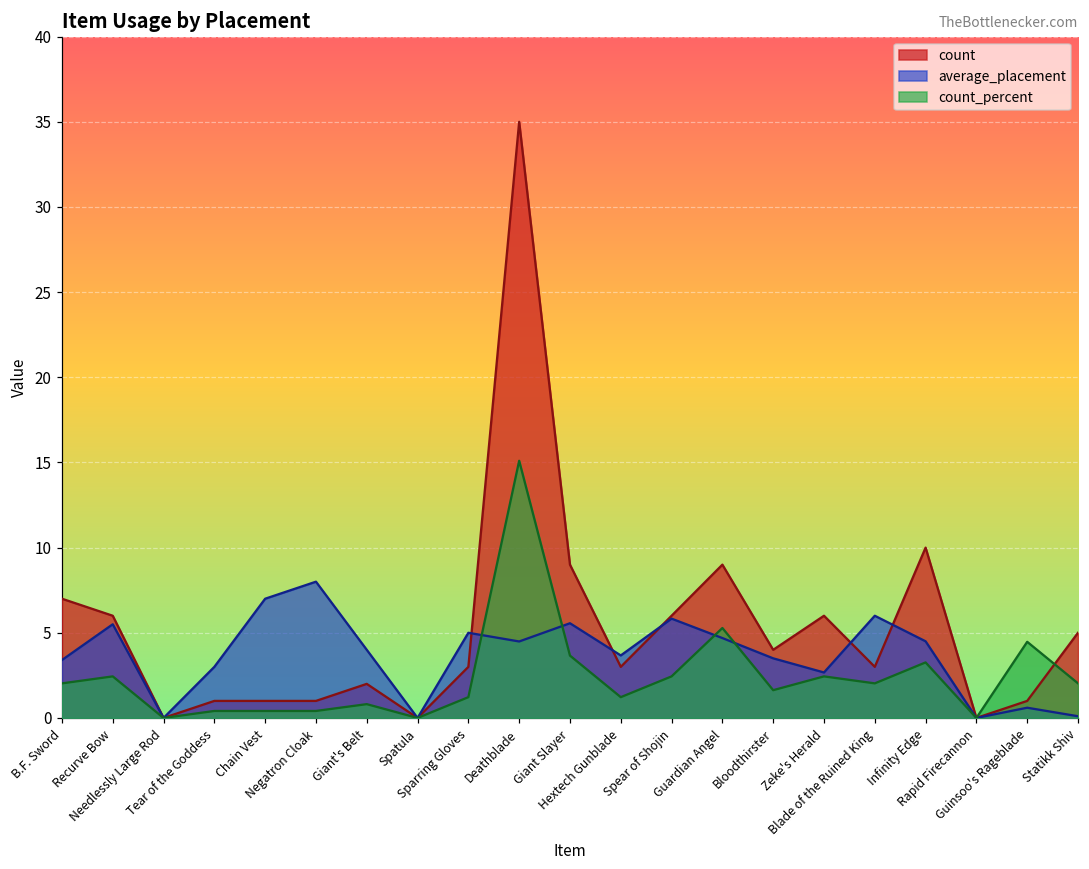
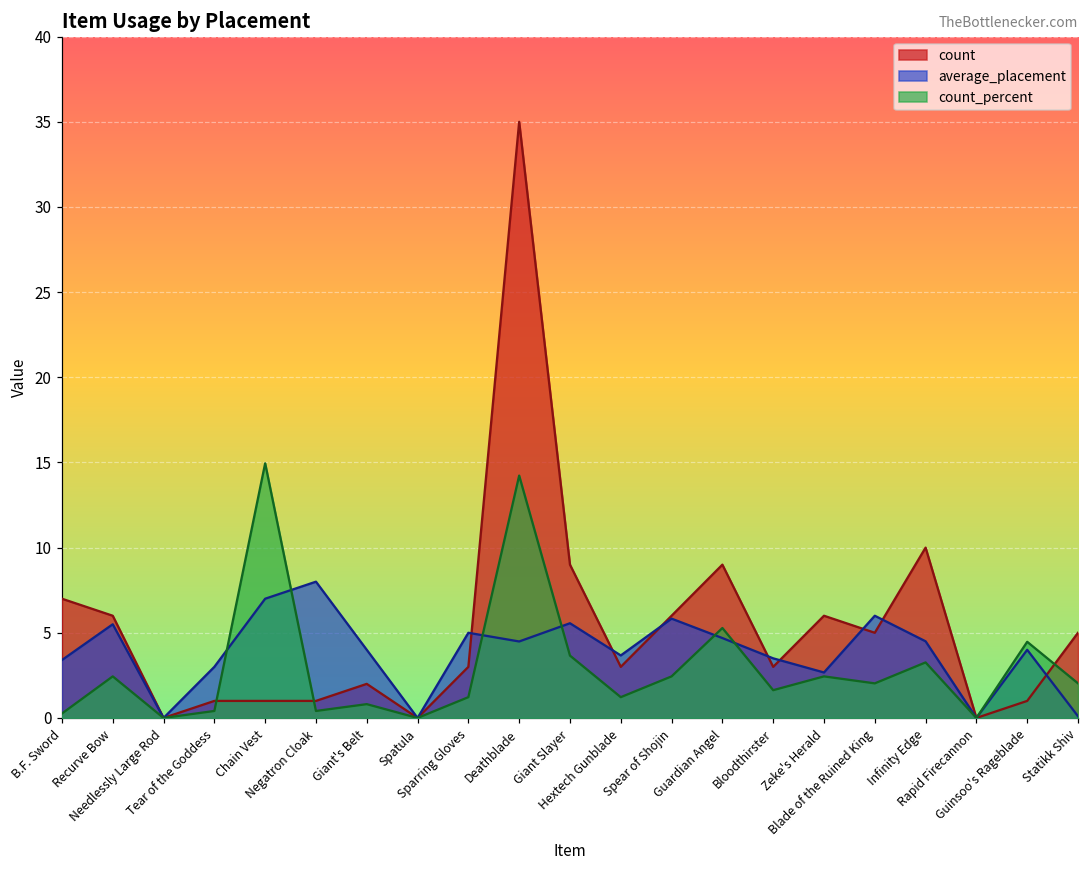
  {
    "count": {
      "B.F. Sword": 7,
      "Recurve Bow": 6,
      "Tear of the Goddess": 1,
      "Chain Vest": 1,
      "Negatron Cloak": 1,
      "Giant's Belt": 2,
      "Sparring Gloves": 3,
      "Deathblade": 35,
      "Giant Slayer": 9,
      "Hextech Gunblade": 3,
      "Spear of Shojin": 6,
      "Guardian Angel": 9,
-     "Bloodthirster": 4,
+     "Bloodthirster": 3,
      "Zeke's Herald": 6,
-     "Blade of the Ruined King": 3,
+     "Blade of the Ruined King": 5,
      "Infinity Edge": 10,
      "Guinsoo's Rageblade": 1,
      "Statikk Shiv": 5
    },
    "average_placement": {
      "B.F. Sword": 3.4,
      "Recurve Bow": 5.5,
      "Tear of the Goddess": 3.0,
      "Chain Vest": 7.0,
      "Negatron Cloak": 8.0,
      "Giant's Belt": 4.0,
      "Sparring Gloves": 5.0,
      "Deathblade": 4.5,
      "Giant Slayer": 5.6,
      "Hextech Gunblade": 3.7,
      "Spear of Shojin": 5.8,
      "Guardian Angel": 4.7,
      "Bloodthirster": 3.5,
      "Zeke's Herald": 2.7,
      "Blade of the Ruined King": 6.0,
      "Infinity Edge": 4.5,
-     "Guinsoo's Rageblade": 0.6,
+     "Guinsoo's Rageblade": 4.0,
      "Statikk Shiv": 0.1
    },
    "count_percent": {
-     "B.F. Sword": 2.0,
+     "B.F. Sword": 0.3,
      "Recurve Bow": 2.4,
      "Tear of the Goddess": 0.4,
-     "Chain Vest": 0.4,
+     "Chain Vest": 15.0,
      "Negatron Cloak": 0.4,
      "Giant's Belt": 0.8,
      "Sparring Gloves": 1.2,
-     "Deathblade": 15.1,
+     "Deathblade": 14.2,
      "Giant Slayer": 3.7,
      "Hextech Gunblade": 1.2,
      "Spear of Shojin": 2.4,
      "Guardian Angel": 5.3,
      "Bloodthirster": 1.6,
      "Zeke's Herald": 2.4,
      "Blade of the Ruined King": 2.0,
      "Infinity Edge": 3.3,
      "Guinsoo's Rageblade": 4.5,
      "Statikk Shiv": 2.0
    }
  }
